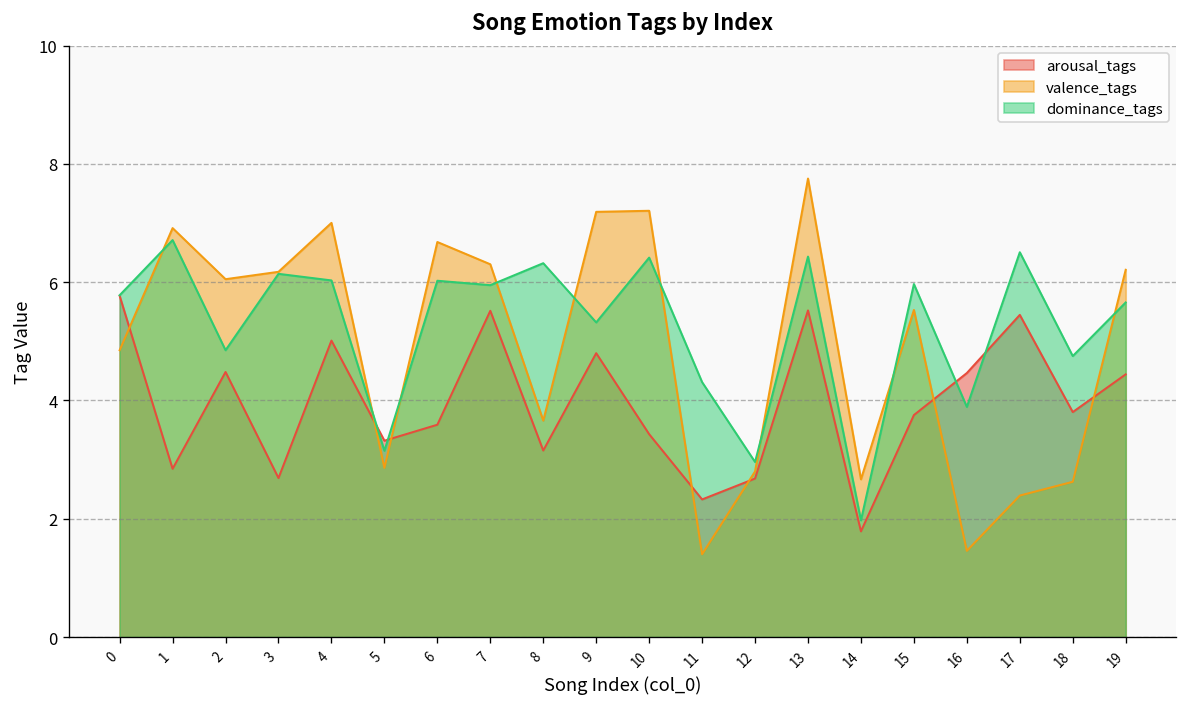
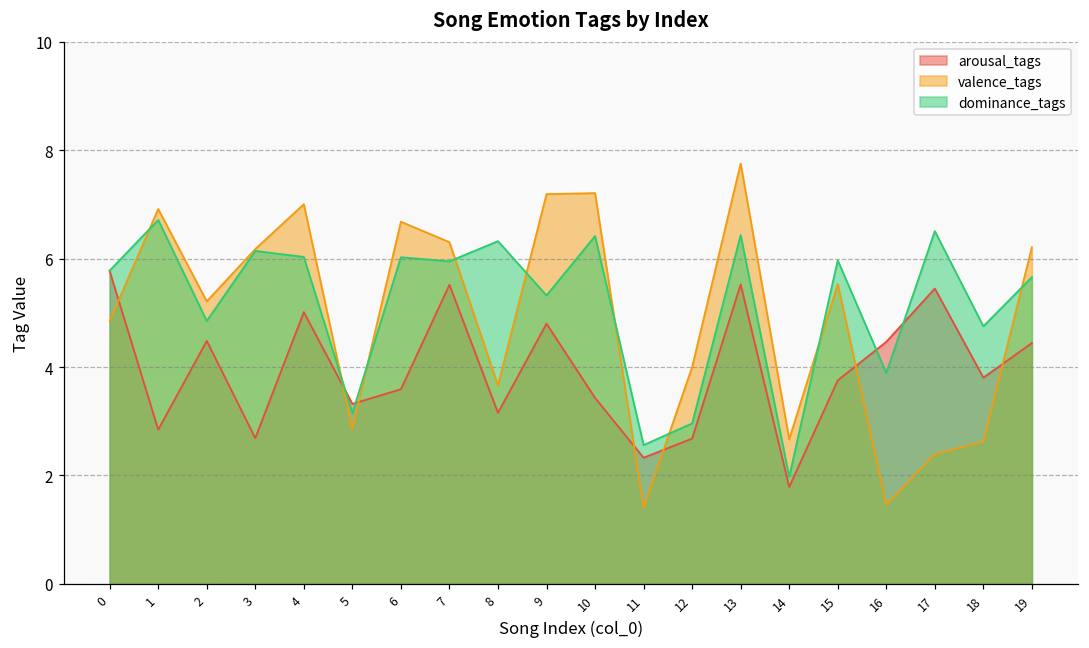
  {
    "arousal_tags": {
      "1": 2.8,
      "2": 4.5,
      "3": 2.7,
      "4": 5.0,
      "5": 3.3,
      "6": 3.6,
      "7": 5.5,
      "8": 3.2,
      "9": 4.8,
      "10": 3.4,
      "11": 2.3,
      "12": 2.7,
      "13": 5.5,
      "14": 1.8,
      "15": 3.8,
      "16": 4.5,
      "17": 5.4,
      "18": 3.8,
      "19": 4.4
    },
    "valence_tags": {
      "0": 4.9,
      "1": 6.9,
-     "2": 6.1,
+     "2": 5.2,
      "4": 7.0,
      "5": 2.9,
      "6": 6.7,
      "7": 6.3,
      "8": 3.7,
      "9": 7.2,
      "10": 7.2,
      "11": 1.4,
-     "12": 2.8,
+     "12": 4.0,
      "13": 7.8,
      "14": 2.7,
      "15": 5.5,
      "16": 1.5,
      "17": 2.4,
      "18": 2.6,
      "19": 6.2
    },
    "dominance_tags": {
      "1": 6.7,
      "2": 4.9,
      "4": 6.0,
      "5": 3.2,
      "6": 6.0,
      "7": 6.0,
      "8": 6.3,
      "9": 5.3,
      "10": 6.4,
-     "11": 4.3,
+     "11": 2.6,
      "12": 3.0,
      "13": 6.4,
      "14": 2.0,
      "15": 6.0,
      "16": 3.9,
      "17": 6.5,
      "18": 4.8,
      "19": 5.7
    }
  }
